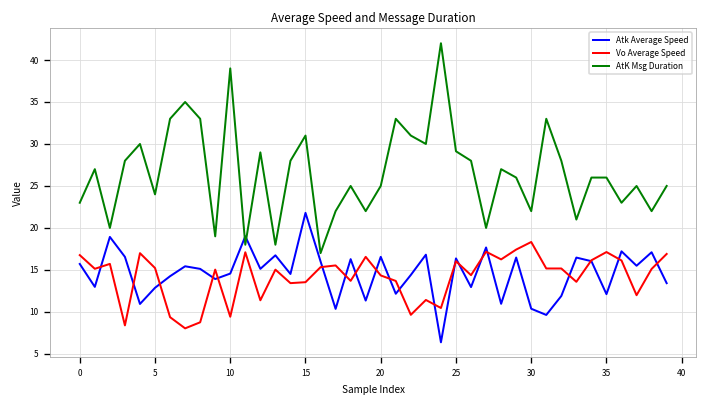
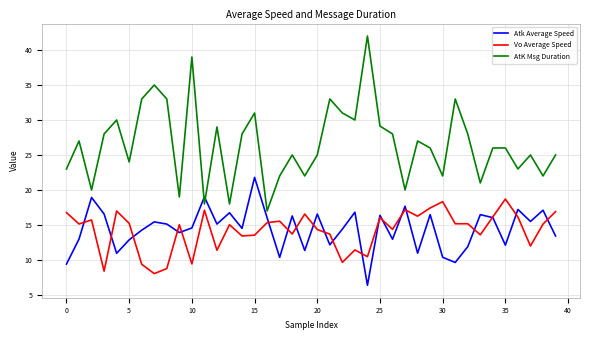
  {
    "Atk Average Speed": {
-     "0": 16,
+     "0": 9,
      "5": 13,
      "10": 15,
      "15": 22,
      "20": 17,
      "30": 10,
      "35": 12
    },
    "Vo Average Speed": {
      "0": 17,
      "5": 15,
      "10": 9,
      "15": 14,
      "20": 14,
      "30": 18,
-     "35": 17
+     "35": 19
    },
    "AtK Msg Duration": {
      "0": 23,
      "5": 24,
      "10": 39,
      "15": 31,
      "20": 25,
      "25": 29,
      "30": 22,
      "35": 26
    }
  }
